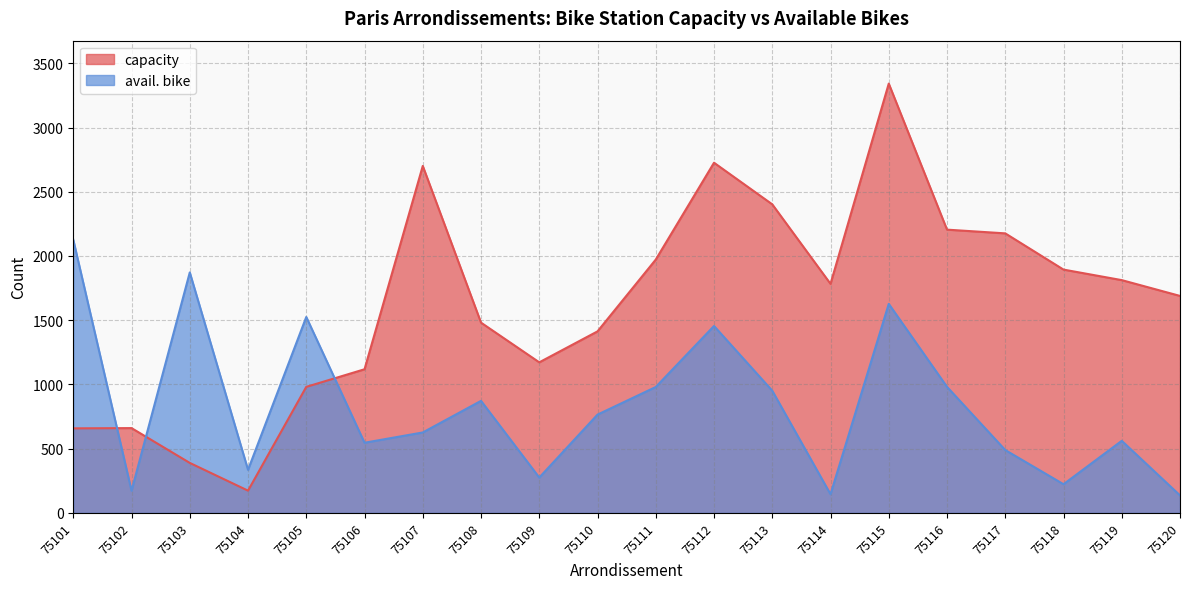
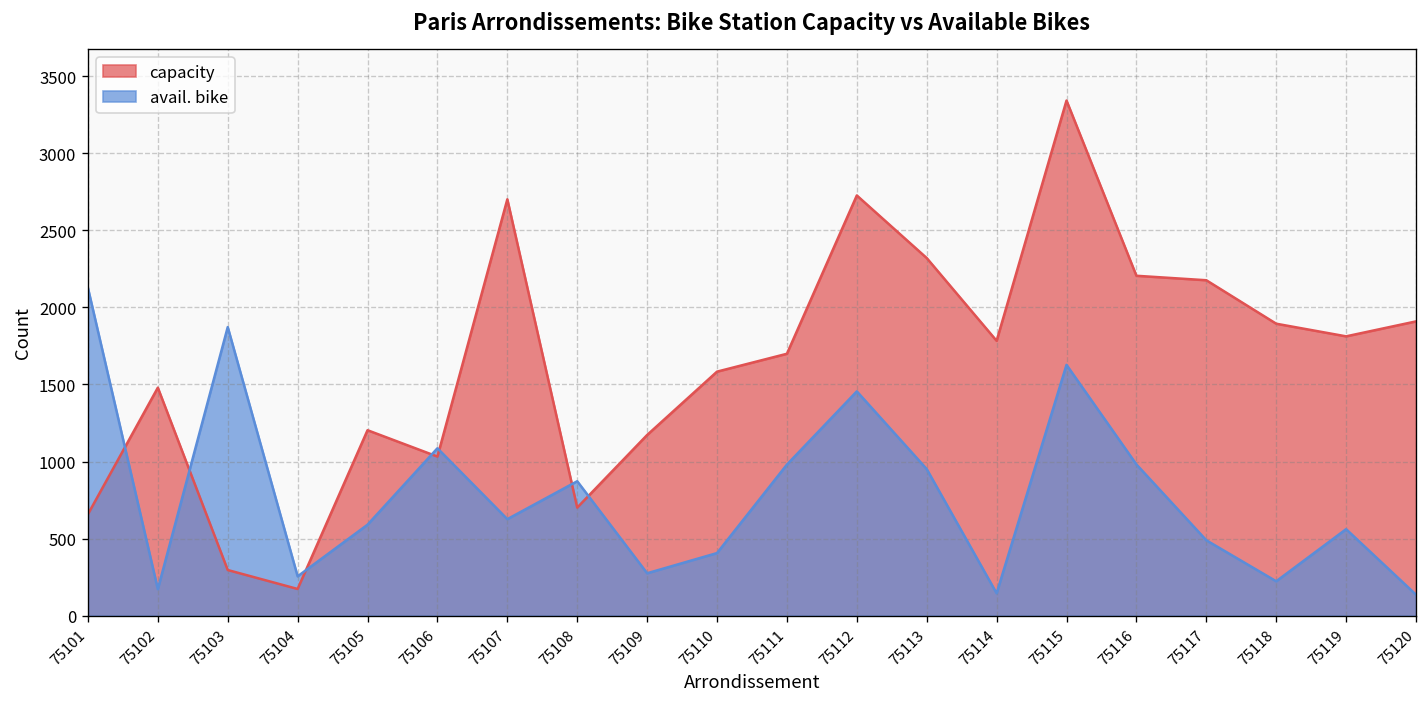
  {
    "capacity": {
      "75101": 660,
-     "75102": 660,
-     "75103": 390,
+     "75102": 1480,
+     "75103": 300,
      "75104": 170,
-     "75105": 980,
-     "75106": 1120,
+     "75105": 1200,
+     "75106": 1030,
      "75107": 2700,
-     "75108": 1480,
+     "75108": 700,
      "75109": 1170,
-     "75110": 1410,
-     "75111": 1970,
+     "75110": 1580,
+     "75111": 1700,
      "75112": 2730,
-     "75113": 2400,
+     "75113": 2320,
      "75114": 1780,
      "75115": 3340,
      "75116": 2210,
      "75117": 2180,
      "75118": 1890,
      "75119": 1810,
-     "75120": 1690
+     "75120": 1910
    },
    "avail. bike": {
      "75101": 2130,
      "75102": 170,
      "75103": 1870,
-     "75104": 340,
-     "75105": 1530,
-     "75106": 550,
+     "75104": 260,
+     "75105": 590,
+     "75106": 1090,
      "75107": 630,
      "75108": 870,
      "75109": 280,
-     "75110": 770,
+     "75110": 410,
      "75111": 980,
      "75112": 1460,
      "75113": 950,
      "75114": 150,
      "75115": 1630,
      "75116": 980,
      "75117": 490,
      "75118": 220,
      "75119": 560,
      "75120": 140
    }
  }
